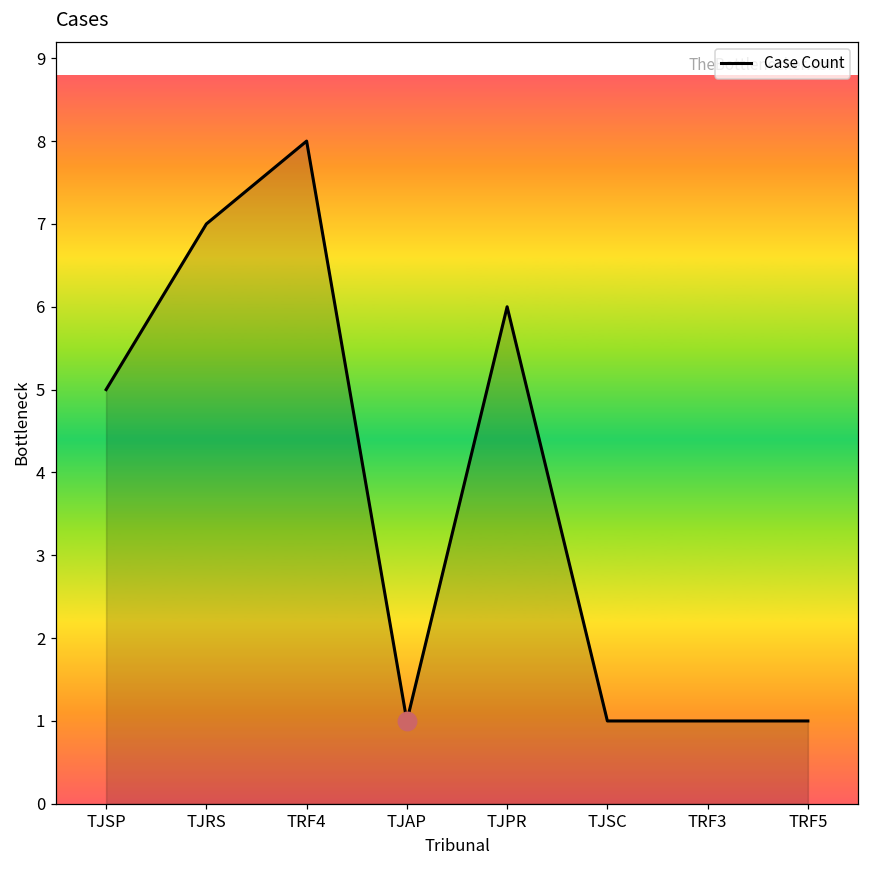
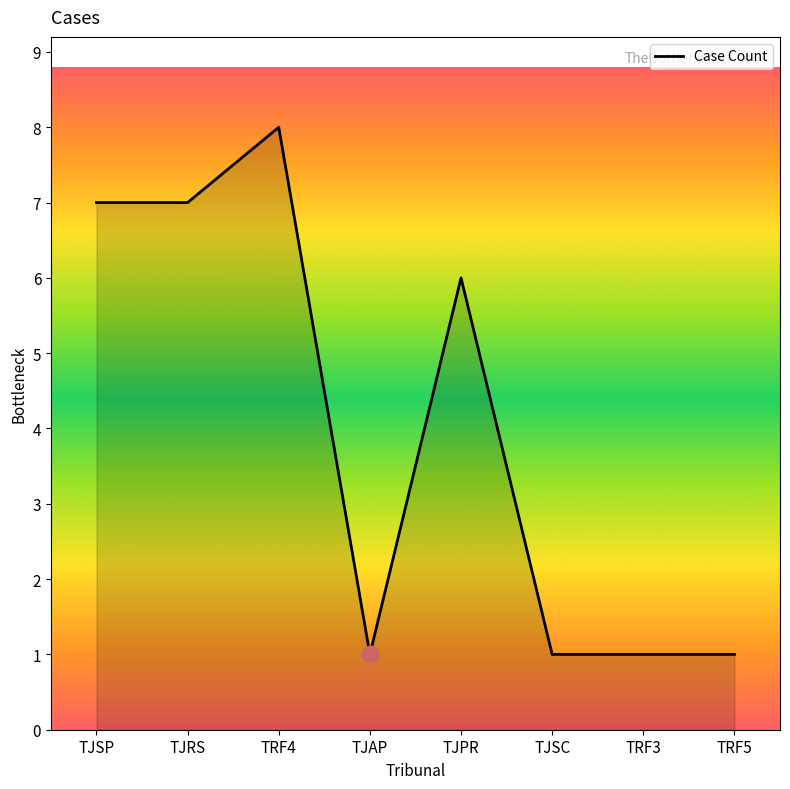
  {
    "Case Count": {
-     "TJSP": 5,
+     "TJSP": 7,
      "TJRS": 7,
      "TRF4": 8,
      "TJPR": 6,
      "TJSC": 1,
      "TRF3": 1,
      "TRF5": 1
    }
  }
